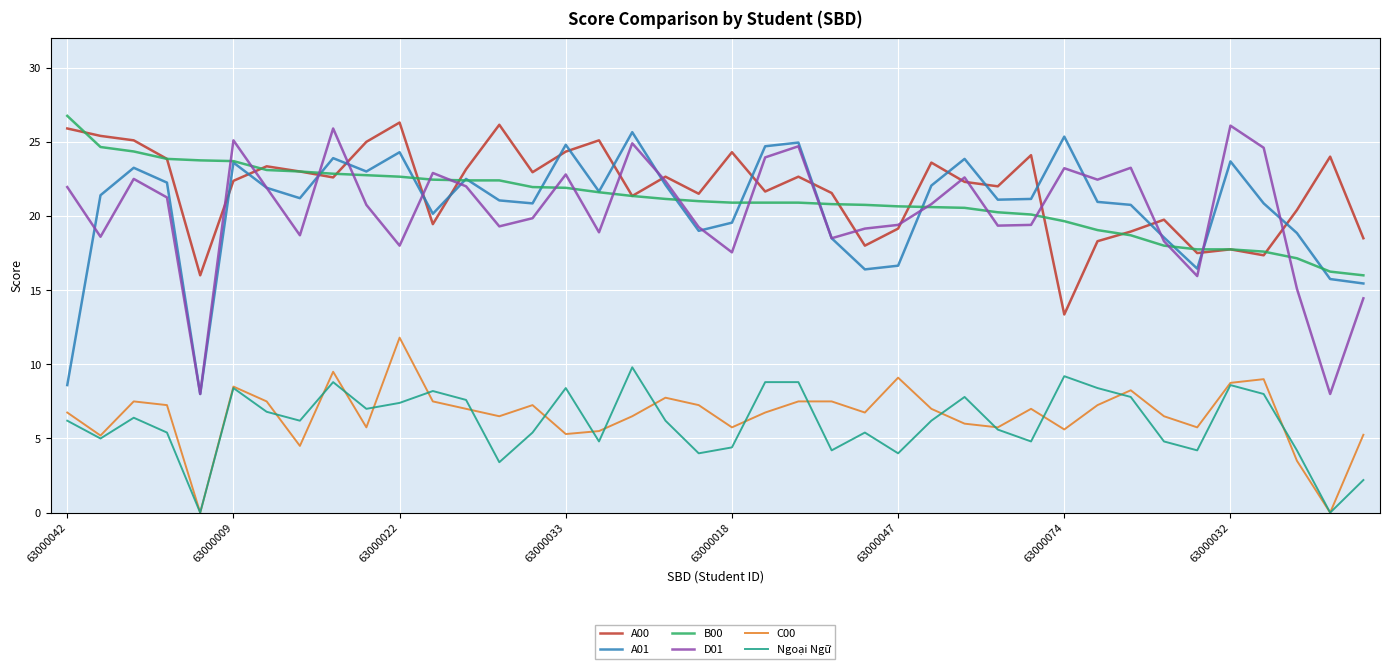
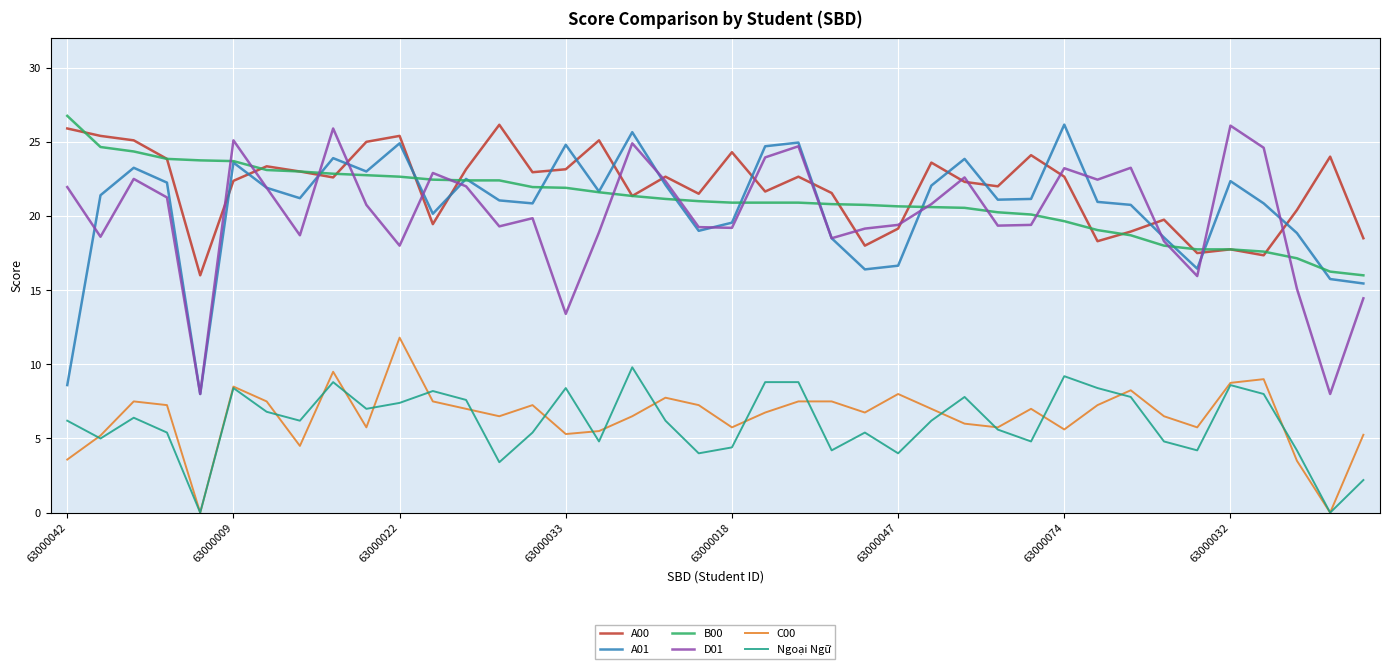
  {
    "A00": {
      "63000042": 25.9,
      "63000009": 22.4,
-     "63000022": 26.3,
-     "63000033": 24.3,
+     "63000022": 25.4,
+     "63000033": 23.2,
      "63000018": 24.3,
      "63000047": 19.2,
-     "63000074": 13.4
+     "63000074": 22.7
    },
    "A01": {
      "63000042": 8.6,
-     "63000022": 24.3,
+     "63000022": 24.9,
      "63000033": 24.8,
      "63000018": 19.6,
      "63000047": 16.7,
-     "63000074": 25.4,
-     "63000032": 23.7
+     "63000074": 26.2,
+     "63000032": 22.4
    },
    "D01": {
      "63000042": 22.0,
      "63000009": 25.1,
      "63000022": 18.0,
-     "63000033": 22.8,
-     "63000018": 17.6,
+     "63000033": 13.4,
+     "63000018": 19.2,
      "63000047": 19.4,
      "63000074": 23.2,
      "63000032": 26.1
    },
    "C00": {
-     "63000042": 6.8,
+     "63000042": 3.6,
      "63000022": 11.8,
      "63000033": 5.3,
      "63000018": 5.8,
-     "63000047": 9.1,
+     "63000047": 8.0,
      "63000074": 5.6
    }
  }
